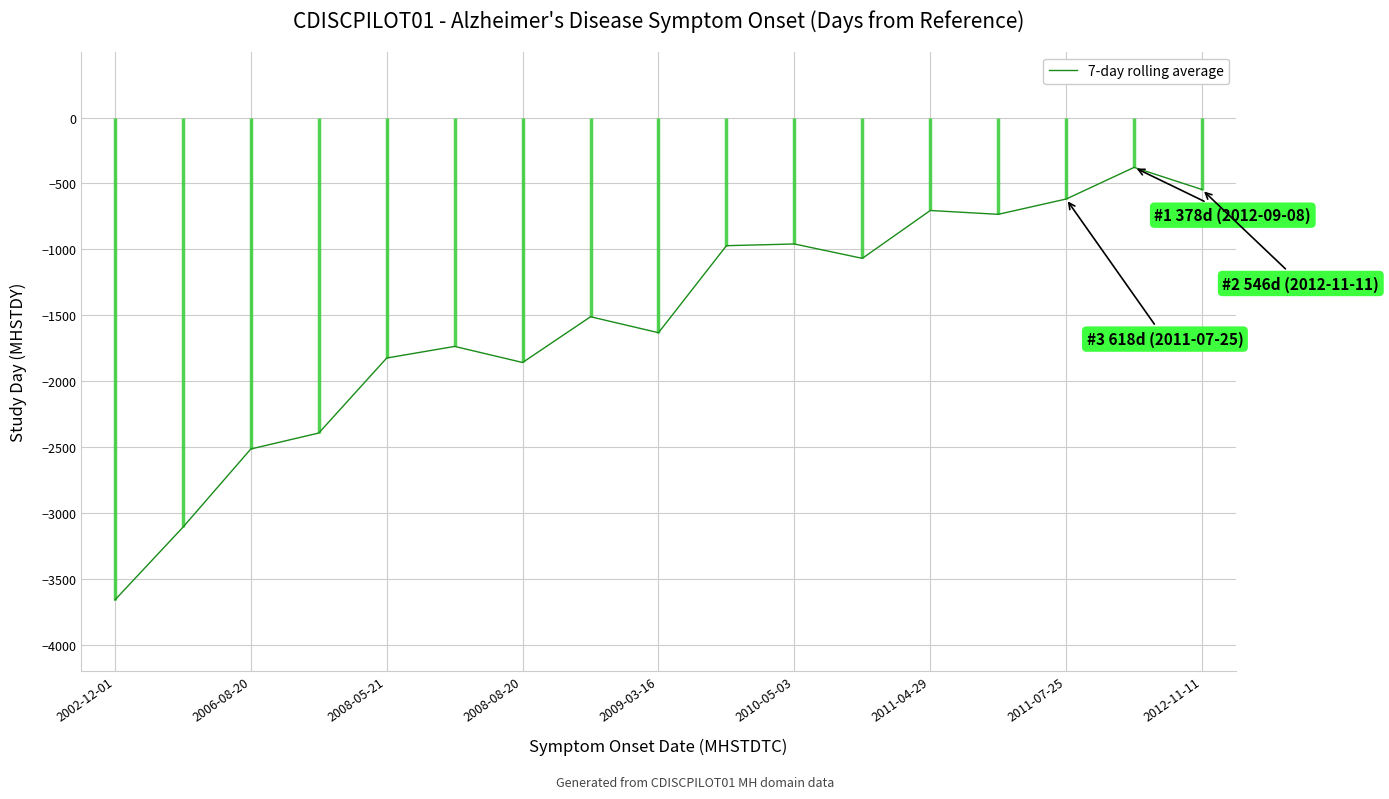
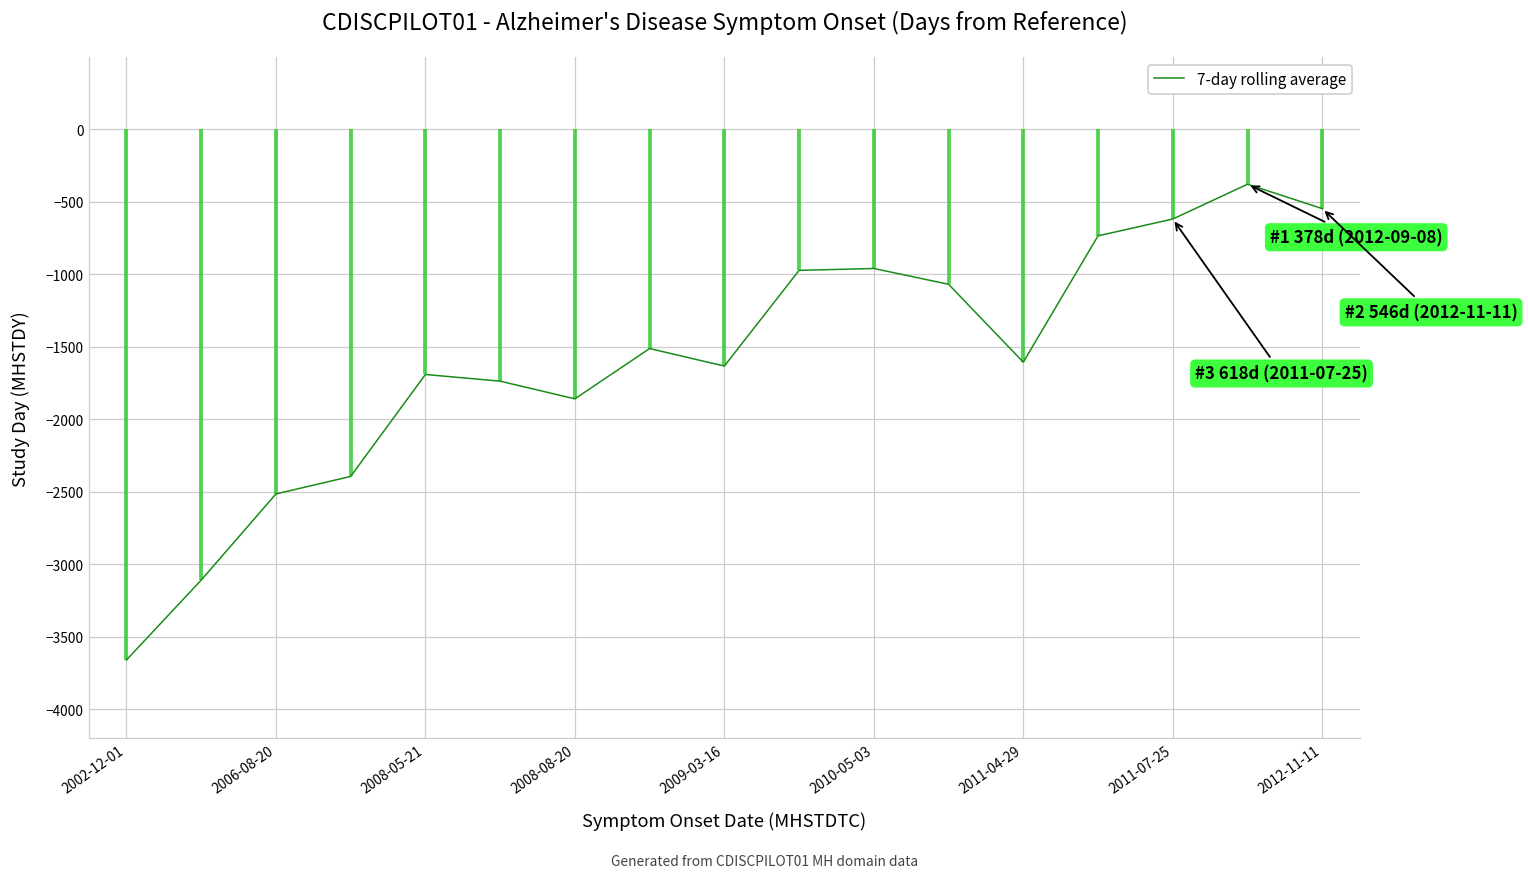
  {
    "2002-12-01": -3660,
    "2006-08-20": -2510,
-   "2008-05-21": -1820,
+   "2008-05-21": -1690,
    "2010-05-03": -960,
-   "2011-04-29": -710
+   "2011-04-29": -1610
  }
